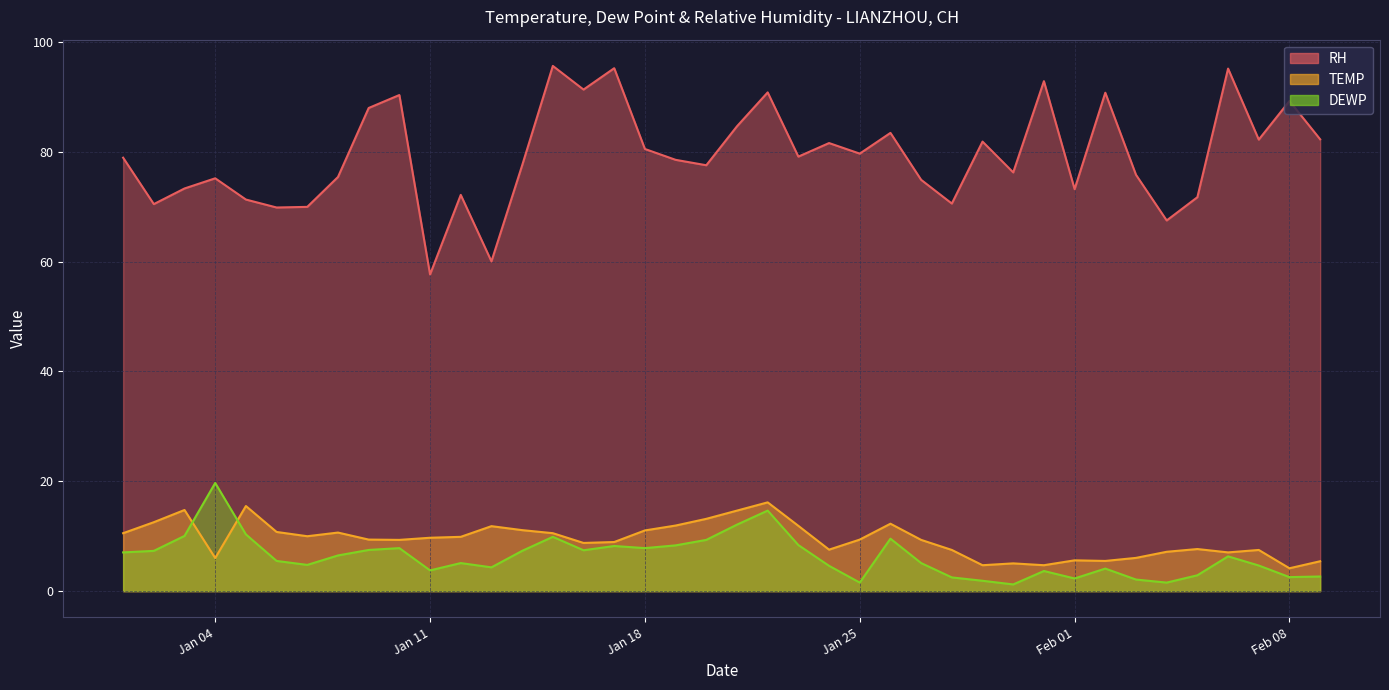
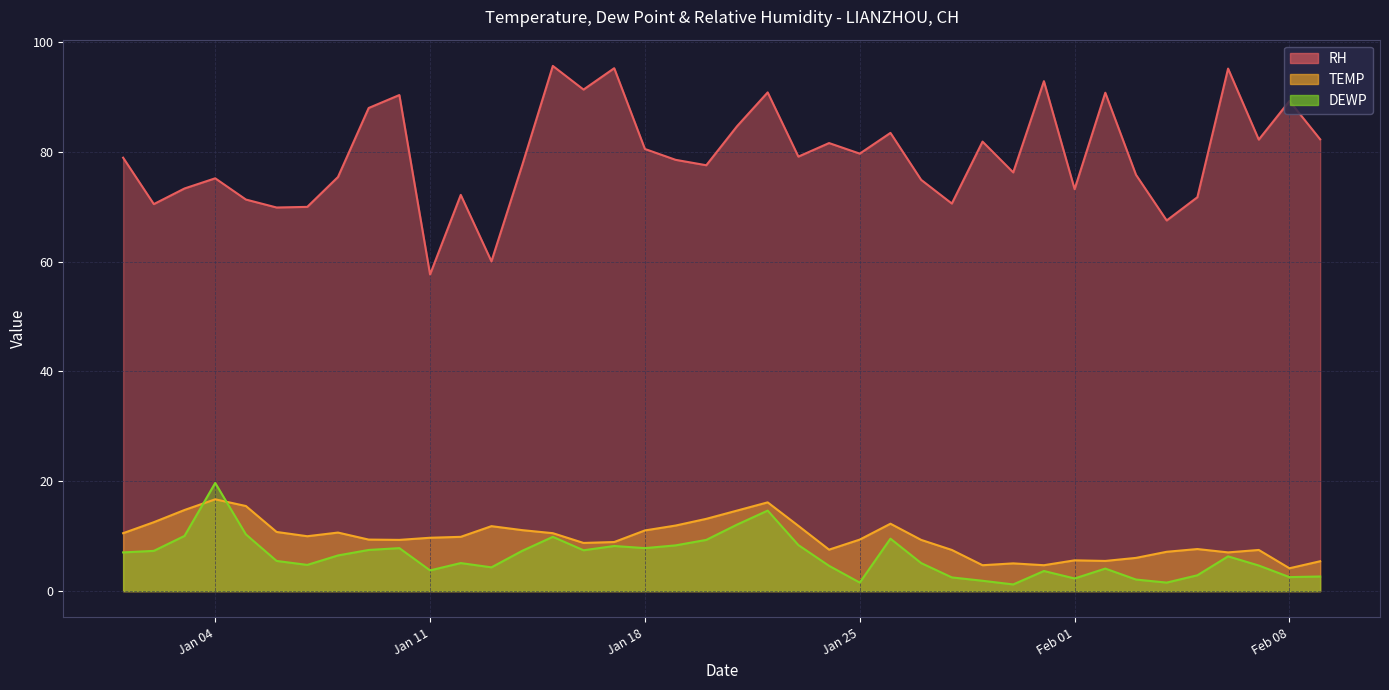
  {
    "RH": {
      "Jan 04": 75,
      "Jan 11": 58,
      "Jan 18": 81,
      "Jan 25": 80,
      "Feb 01": 73
    },
    "TEMP": {
-     "Jan 04": 6,
+     "Jan 04": 17,
      "Jan 11": 10,
      "Jan 18": 11,
      "Jan 25": 9,
      "Feb 01": 6,
      "Feb 08": 4
    },
    "DEWP": {
      "Jan 04": 20,
      "Jan 11": 4,
      "Jan 18": 8,
      "Jan 25": 2,
      "Feb 01": 2,
      "Feb 08": 3
    }
  }
